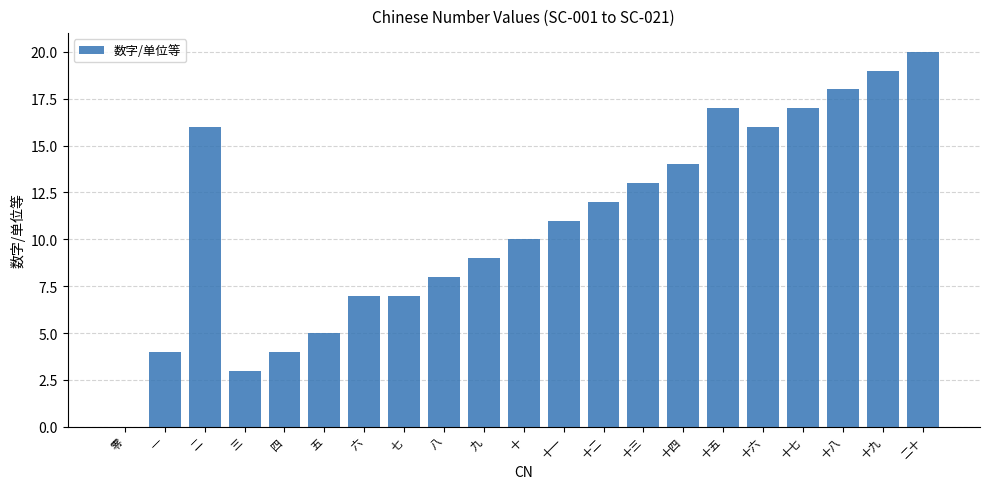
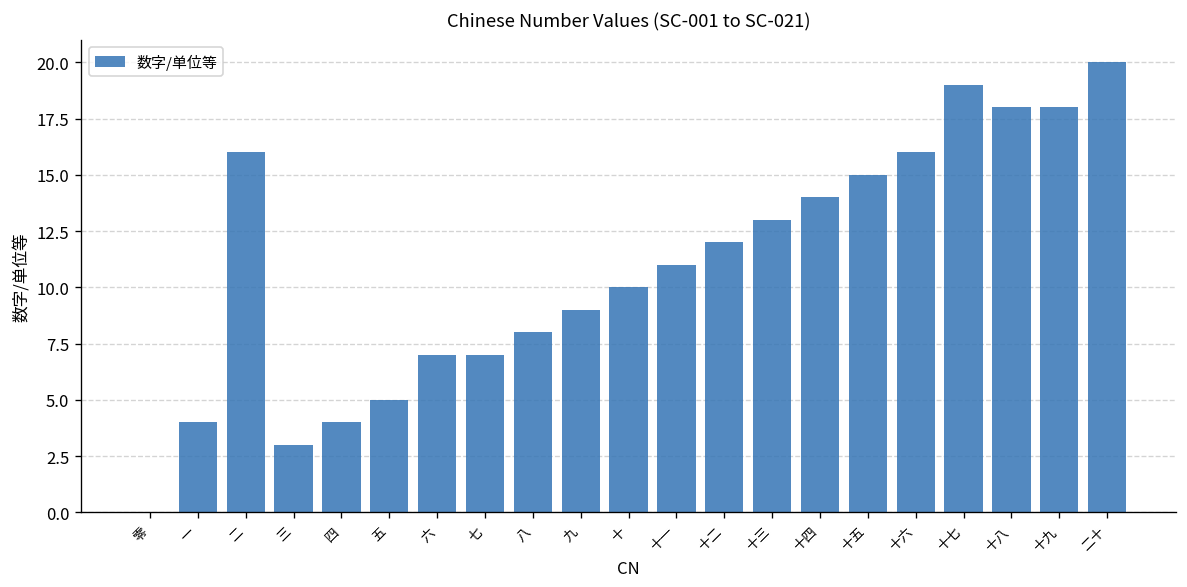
  {
    "零": 0,
    "一": 4,
    "二": 16,
    "三": 3,
    "四": 4,
    "五": 5,
    "六": 7,
    "七": 7,
    "八": 8,
    "九": 9,
    "十": 10,
    "十一": 11,
    "十二": 12,
    "十三": 13,
    "十四": 14,
-   "十五": 17,
+   "十五": 15,
    "十六": 16,
-   "十七": 17,
+   "十七": 19,
    "十八": 18,
-   "十九": 19,
+   "十九": 18,
    "二十": 20
  }
